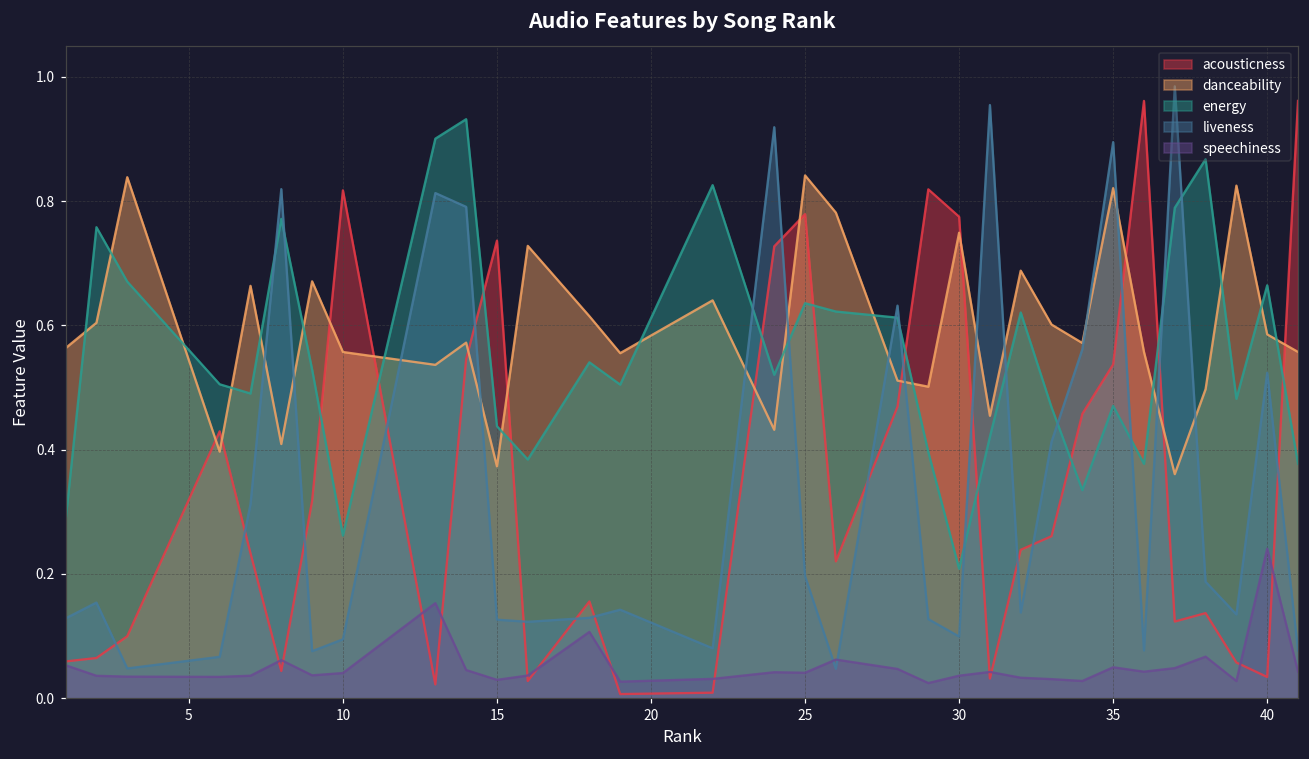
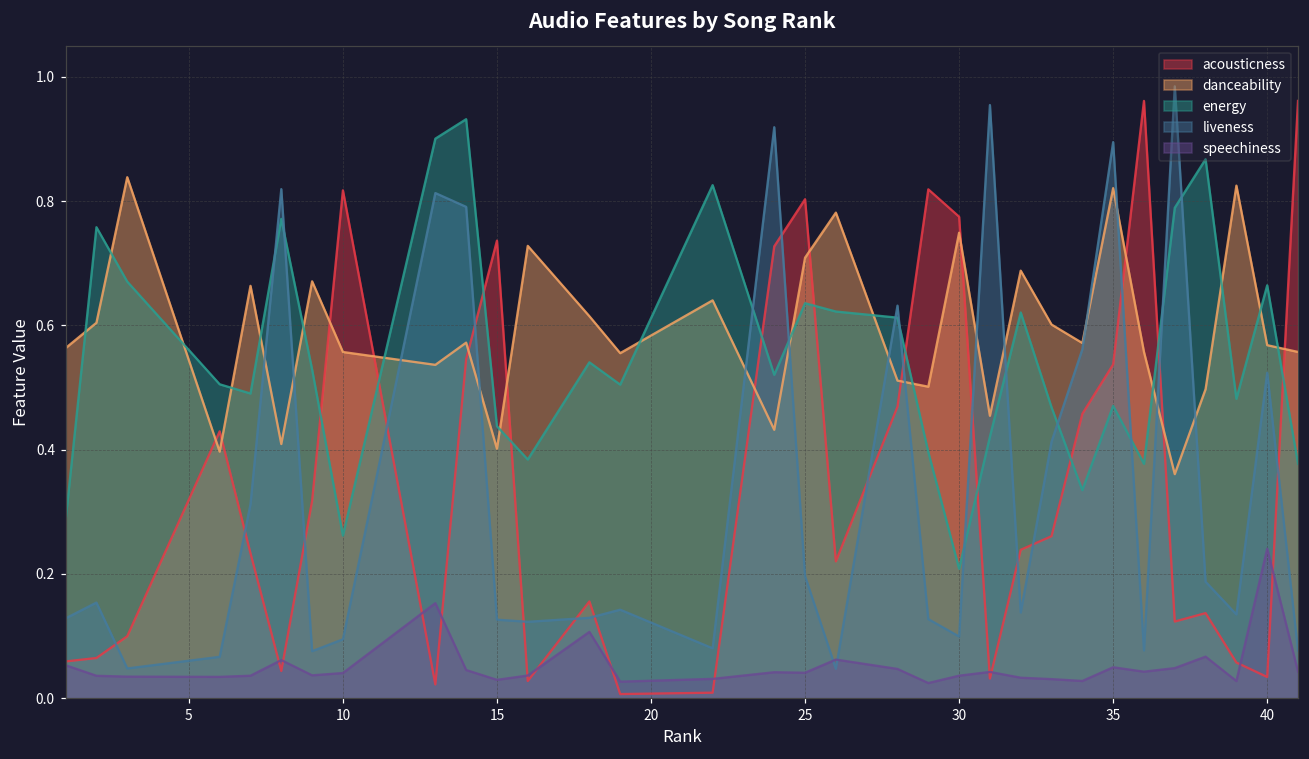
  {
    "acousticness": {
      "10": 0.82,
      "15": 0.74,
-     "25": 0.78,
+     "25": 0.80,
      "30": 0.77,
      "35": 0.54,
      "40": 0.03
    },
    "danceability": {
      "10": 0.56,
-     "15": 0.37,
-     "25": 0.84,
+     "15": 0.40,
+     "25": 0.71,
      "30": 0.75,
      "35": 0.82,
-     "40": 0.59
+     "40": 0.57
    }
  }
